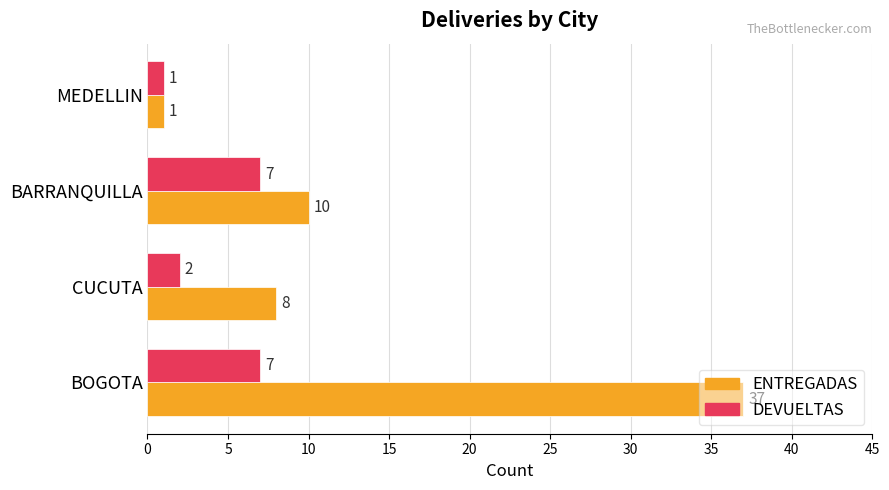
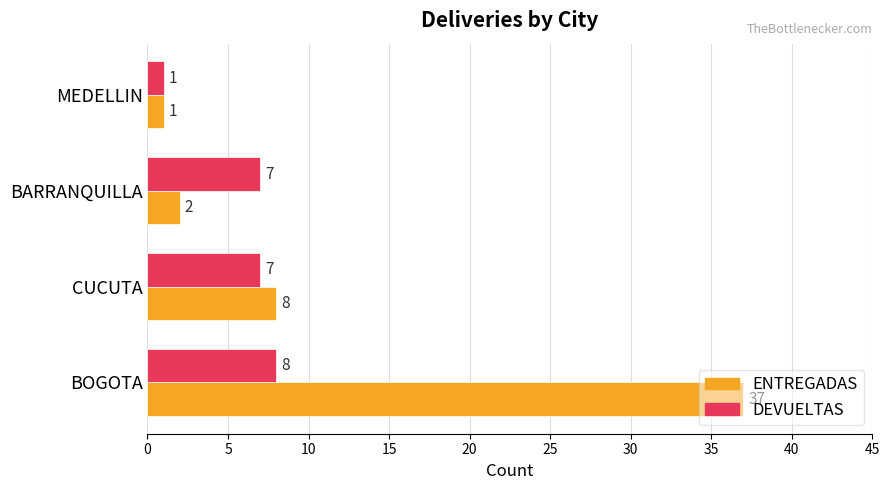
  {
    "ENTREGADAS": {
      "MEDELLIN": 1,
-     "BARRANQUILLA": 10,
+     "BARRANQUILLA": 2,
      "CUCUTA": 8
    },
    "DEVUELTAS": {
      "MEDELLIN": 1,
      "BARRANQUILLA": 7,
-     "CUCUTA": 2,
-     "BOGOTA": 7
+     "CUCUTA": 7,
+     "BOGOTA": 8
    }
  }
